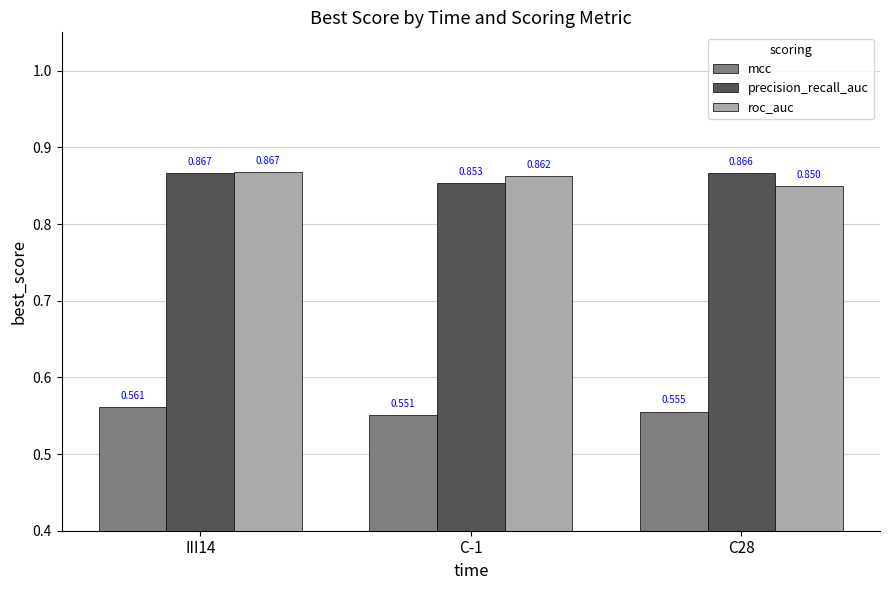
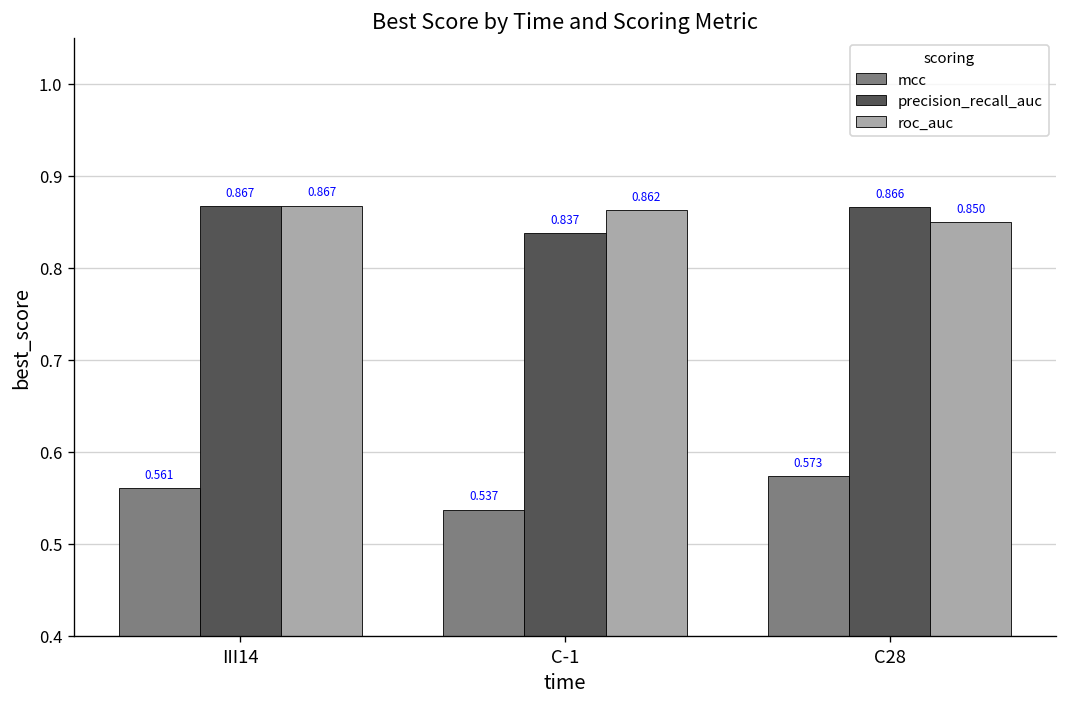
  {
    "mcc": {
      "III14": 0.561,
-     "C-1": 0.551,
-     "C28": 0.555
+     "C-1": 0.537,
+     "C28": 0.573
    },
    "precision_recall_auc": {
      "III14": 0.867,
-     "C-1": 0.853,
+     "C-1": 0.837,
      "C28": 0.866
    },
    "roc_auc": {
      "III14": 0.867,
      "C-1": 0.862,
      "C28": 0.850
    }
  }
